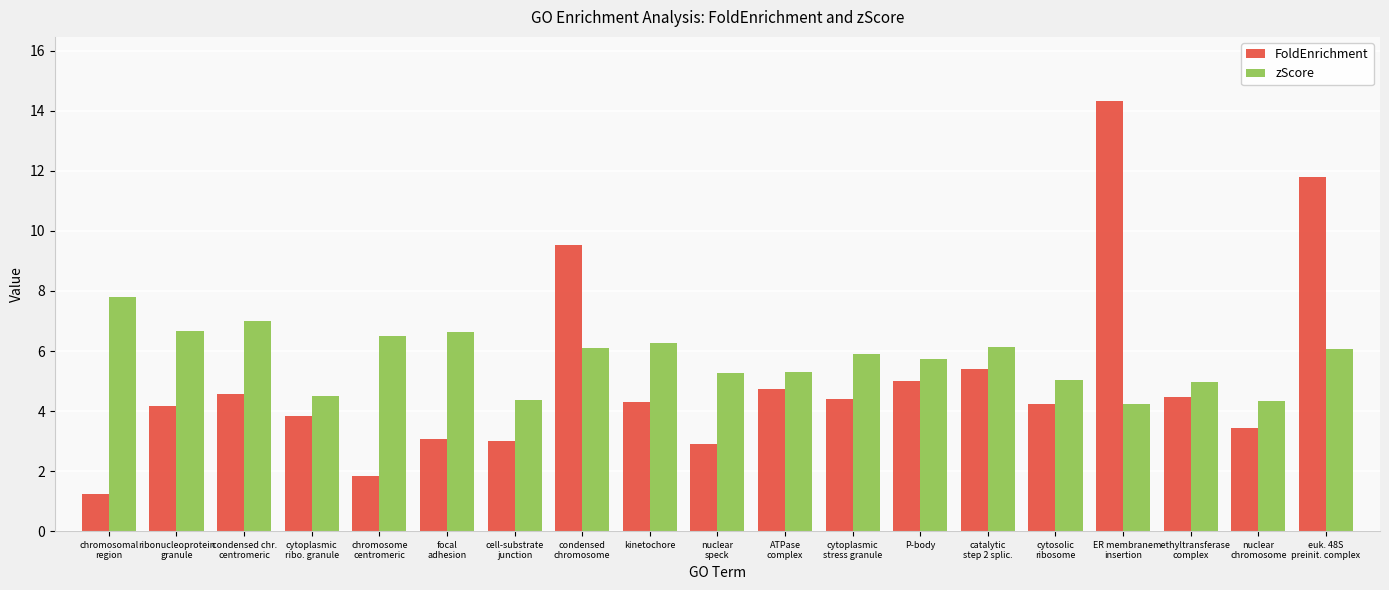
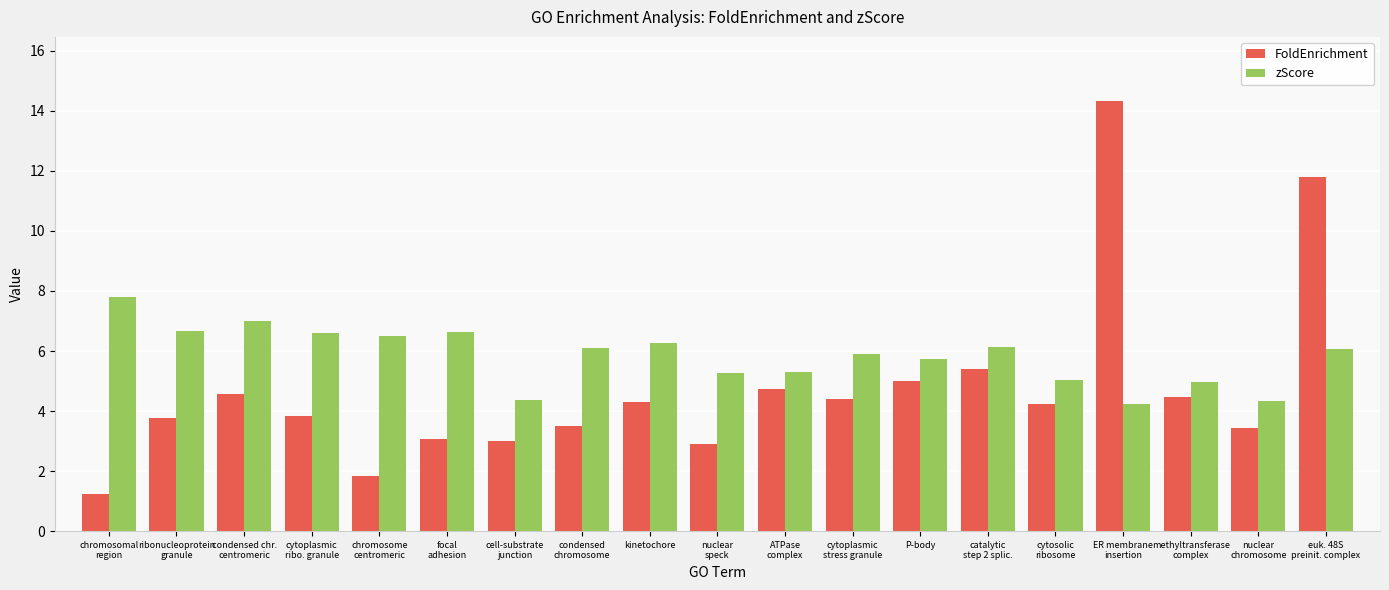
  {
    "FoldEnrichment": {
      "chromosomal region": 1.2,
-     "ribonucleoprotein granule": 4.2,
+     "ribonucleoprotein granule": 3.8,
      "condensed chr. centromeric": 4.6,
      "cytoplasmic ribo. granule": 3.8,
      "chromosome centromeric": 1.8,
      "focal adhesion": 3.1,
      "cell-substrate junction": 3.0,
-     "condensed chromosome": 9.5,
+     "condensed chromosome": 3.5,
      "kinetochore": 4.3,
      "nuclear speck": 2.9,
      "ATPase complex": 4.7,
      "cytoplasmic stress granule": 4.4,
      "P-body": 5.0,
      "catalytic step 2 splic.": 5.4,
      "cytosolic ribosome": 4.2,
      "ER membrane insertion": 14.3,
      "methyltransferase complex": 4.5,
      "nuclear chromosome": 3.4,
      "euk. 48S preinit. complex": 11.8
    },
    "zScore": {
      "chromosomal region": 7.8,
      "ribonucleoprotein granule": 6.7,
      "condensed chr. centromeric": 7.0,
-     "cytoplasmic ribo. granule": 4.5,
+     "cytoplasmic ribo. granule": 6.6,
      "chromosome centromeric": 6.5,
      "focal adhesion": 6.6,
      "cell-substrate junction": 4.4,
      "condensed chromosome": 6.1,
      "kinetochore": 6.3,
      "nuclear speck": 5.3,
      "ATPase complex": 5.3,
      "cytoplasmic stress granule": 5.9,
      "P-body": 5.7,
      "catalytic step 2 splic.": 6.1,
      "cytosolic ribosome": 5.0,
      "ER membrane insertion": 4.2,
      "methyltransferase complex": 5.0,
      "nuclear chromosome": 4.3,
      "euk. 48S preinit. complex": 6.1
    }
  }
